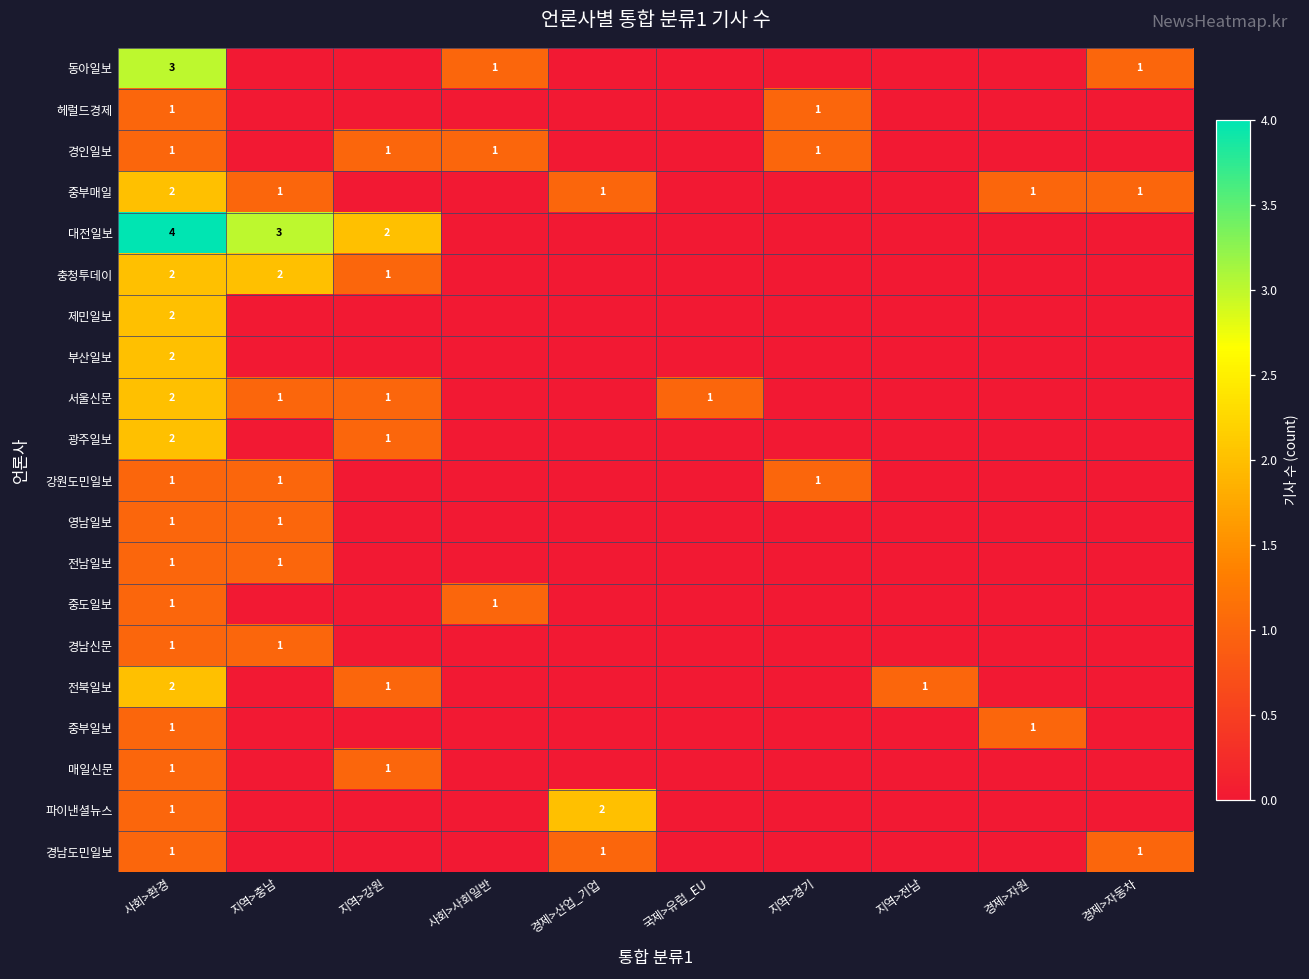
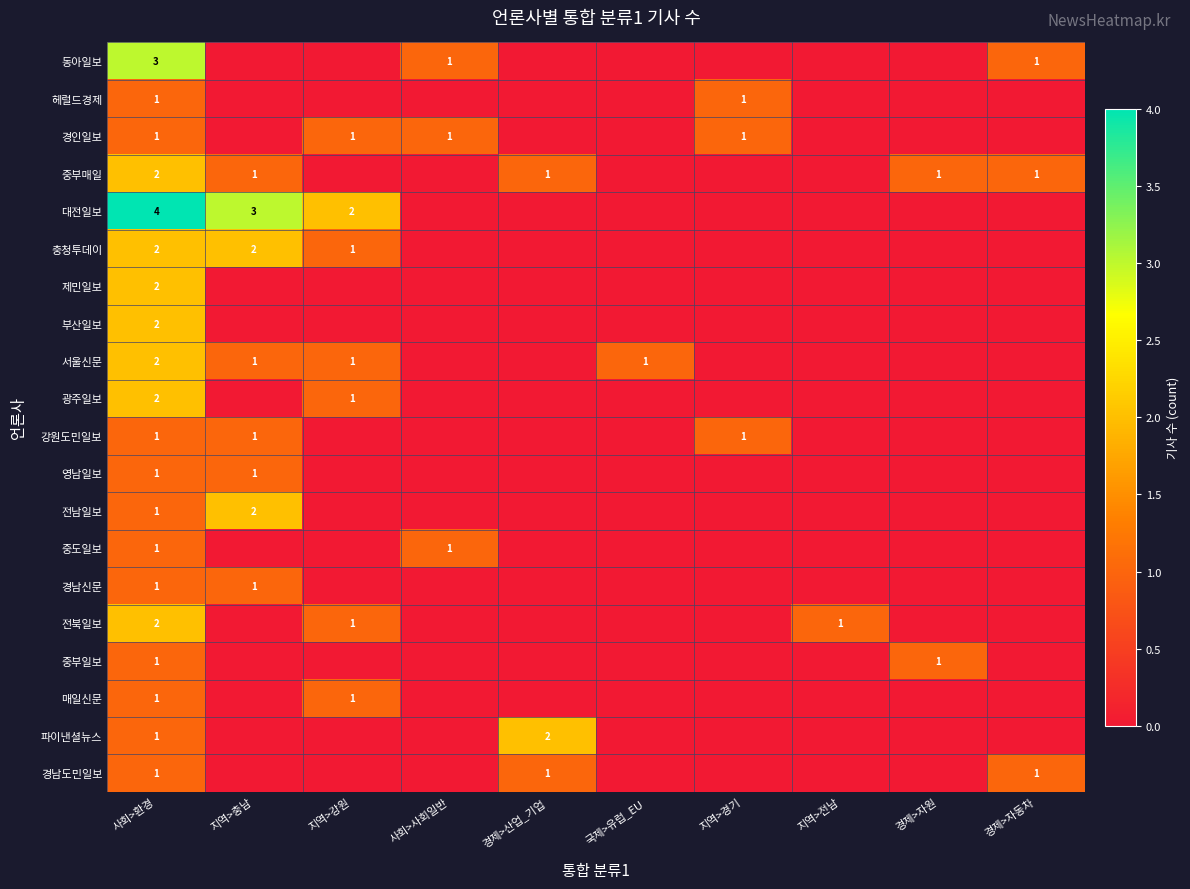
  {
    "동아일보": {
      "사회>환경": 3,
      "사회>사회일반": 1,
      "경제>자동차": 1
    },
    "헤럴드경제": {
      "사회>환경": 1,
      "지역>경기": 1
    },
    "경인일보": {
      "사회>환경": 1,
      "지역>강원": 1,
      "사회>사회일반": 1,
      "지역>경기": 1
    },
    "중부매일": {
      "사회>환경": 2,
      "지역>충남": 1,
      "경제>산업_기업": 1,
      "경제>자원": 1,
      "경제>자동차": 1
    },
    "대전일보": {
      "사회>환경": 4,
      "지역>충남": 3,
      "지역>강원": 2
    },
    "충청투데이": {
      "사회>환경": 2,
      "지역>충남": 2,
      "지역>강원": 1
    },
    "제민일보": {
      "사회>환경": 2
    },
    "부산일보": {
      "사회>환경": 2
    },
    "서울신문": {
      "사회>환경": 2,
      "지역>충남": 1,
      "지역>강원": 1,
      "국제>유럽_EU": 1
    },
    "광주일보": {
      "사회>환경": 2,
      "지역>강원": 1
    },
    "강원도민일보": {
      "사회>환경": 1,
      "지역>충남": 1,
      "지역>경기": 1
    },
    "영남일보": {
      "사회>환경": 1,
      "지역>충남": 1
    },
    "전남일보": {
      "사회>환경": 1,
-     "지역>충남": 1
+     "지역>충남": 2
    },
    "중도일보": {
      "사회>환경": 1,
      "사회>사회일반": 1
    },
    "경남신문": {
      "사회>환경": 1,
      "지역>충남": 1
    },
    "전북일보": {
      "사회>환경": 2,
      "지역>강원": 1,
      "지역>전남": 1
    },
    "중부일보": {
      "사회>환경": 1,
      "경제>자원": 1
    },
    "매일신문": {
      "사회>환경": 1,
      "지역>강원": 1
    },
    "파이낸셜뉴스": {
      "사회>환경": 1,
      "경제>산업_기업": 2
    },
    "경남도민일보": {
      "사회>환경": 1,
      "경제>산업_기업": 1,
      "경제>자동차": 1
    }
  }
